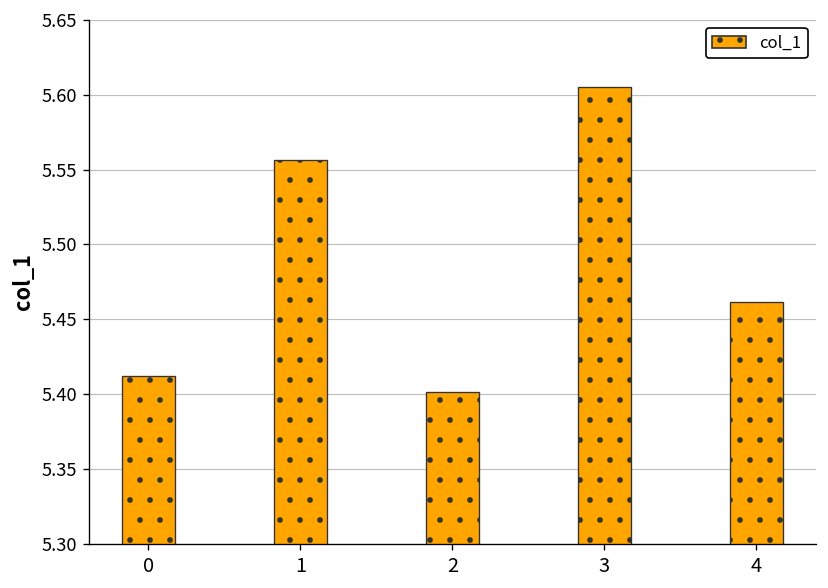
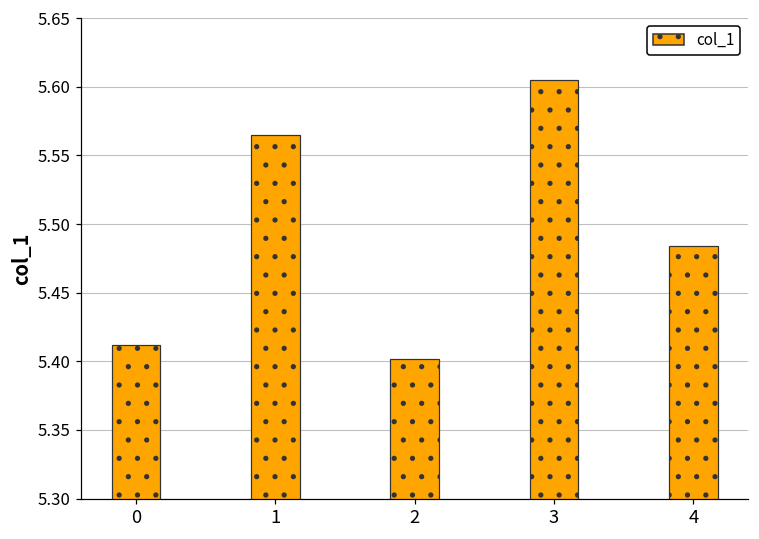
  {
    "0": 5.412,
-   "1": 5.557,
+   "1": 5.565,
    "2": 5.401,
    "3": 5.605,
-   "4": 5.462
+   "4": 5.484
  }
